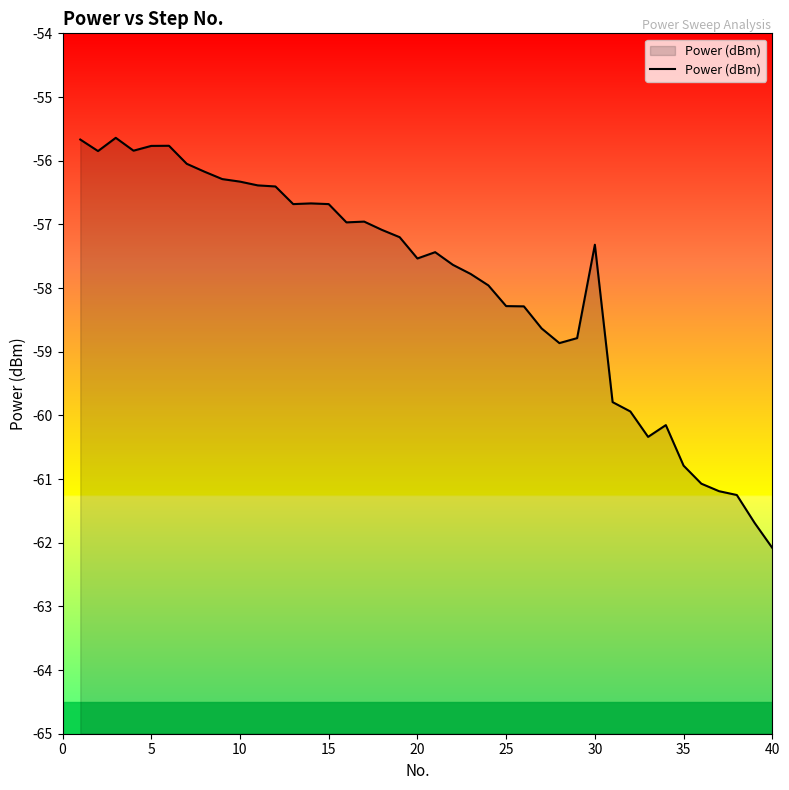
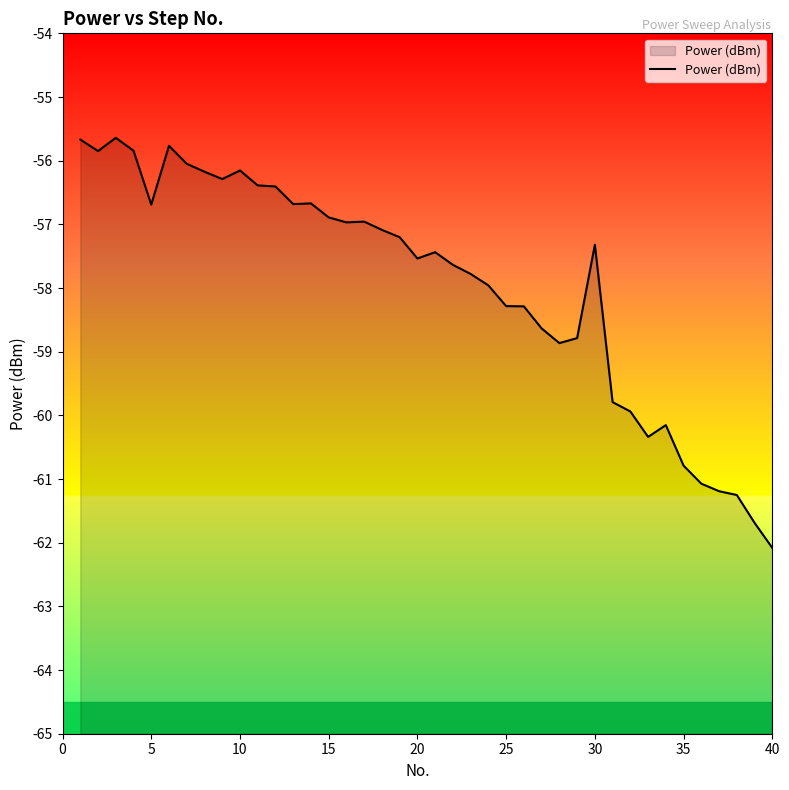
  {
-   "5": -55.8,
-   "10": -56.3,
-   "15": -56.7,
+   "5": -56.7,
+   "10": -56.2,
+   "15": -56.9,
    "20": -57.5,
    "25": -58.3,
    "30": -57.3,
    "35": -60.8,
    "40": -62.1
  }
